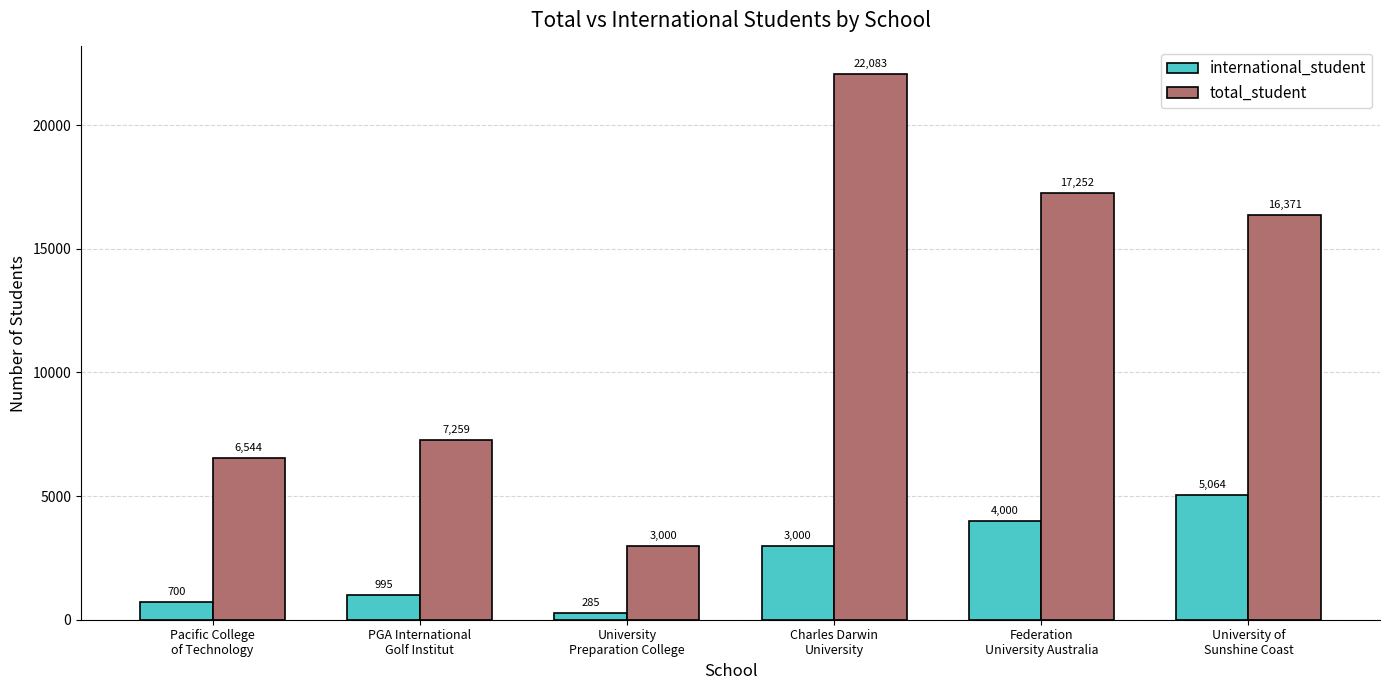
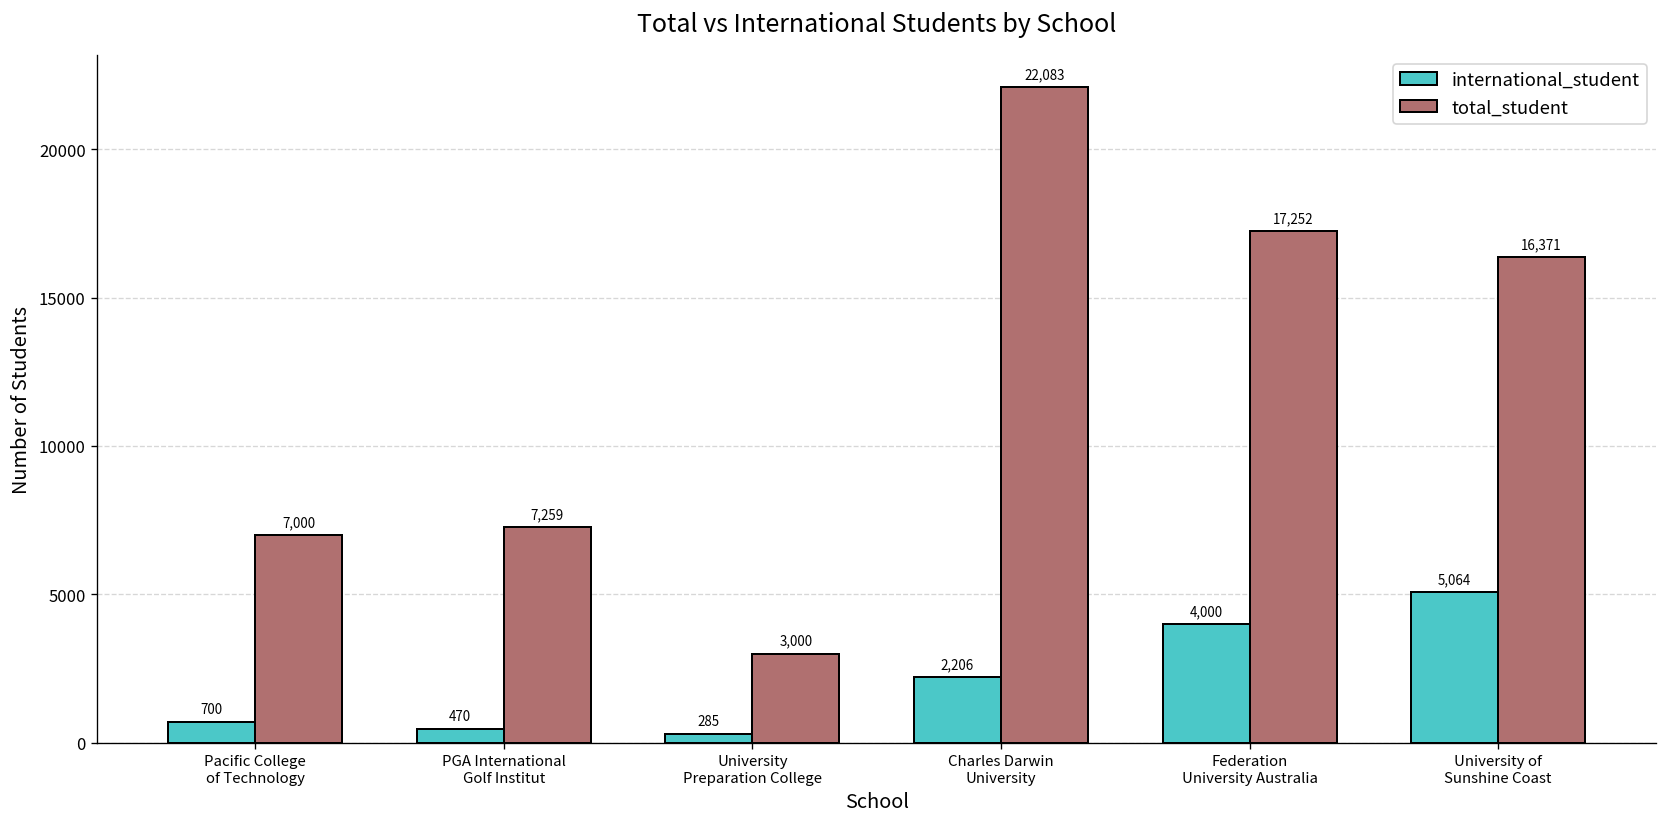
  {
    "international_student": {
      "Pacific College of Technology": "700",
-     "PGA International Golf Institut": "995",
+     "PGA International Golf Institut": "470",
      "University Preparation College": "285",
-     "Charles Darwin University": "3,000",
+     "Charles Darwin University": "2,206",
      "Federation University Australia": "4,000",
      "University of Sunshine Coast": "5,064"
    },
    "total_student": {
-     "Pacific College of Technology": "6,544",
+     "Pacific College of Technology": "7,000",
      "PGA International Golf Institut": "7,259",
      "University Preparation College": "3,000",
      "Charles Darwin University": "22,083",
      "Federation University Australia": "17,252",
      "University of Sunshine Coast": "16,371"
    }
  }
